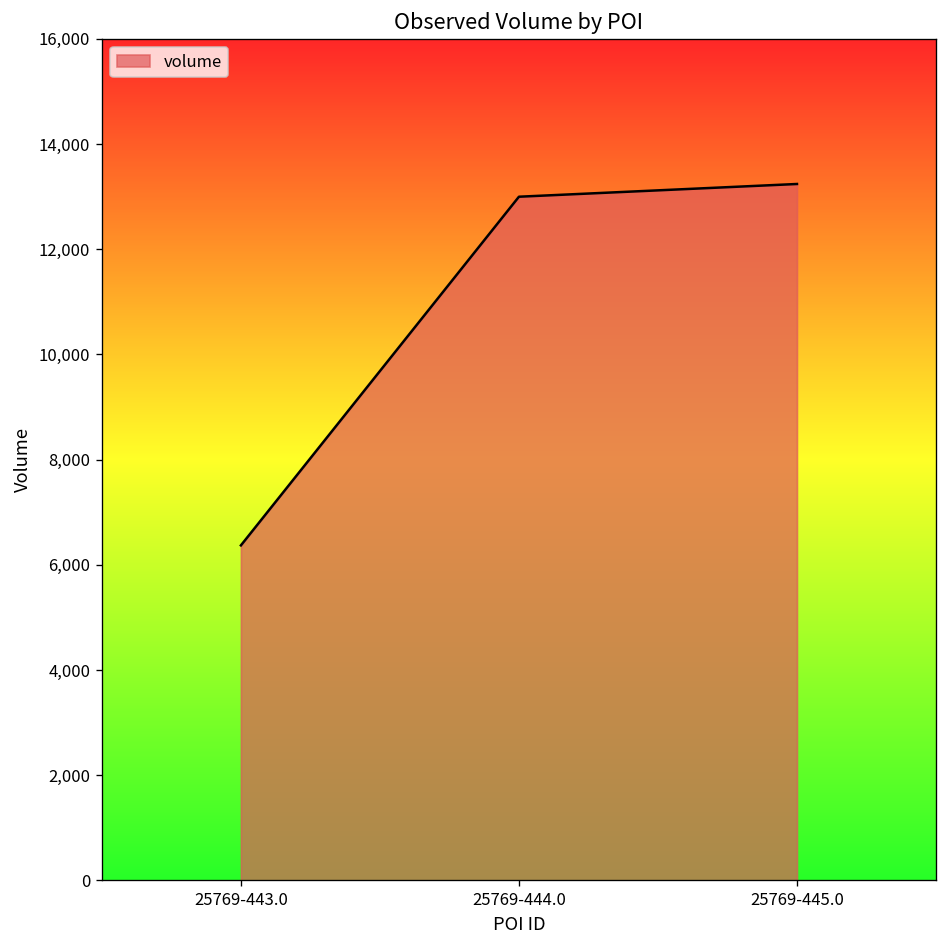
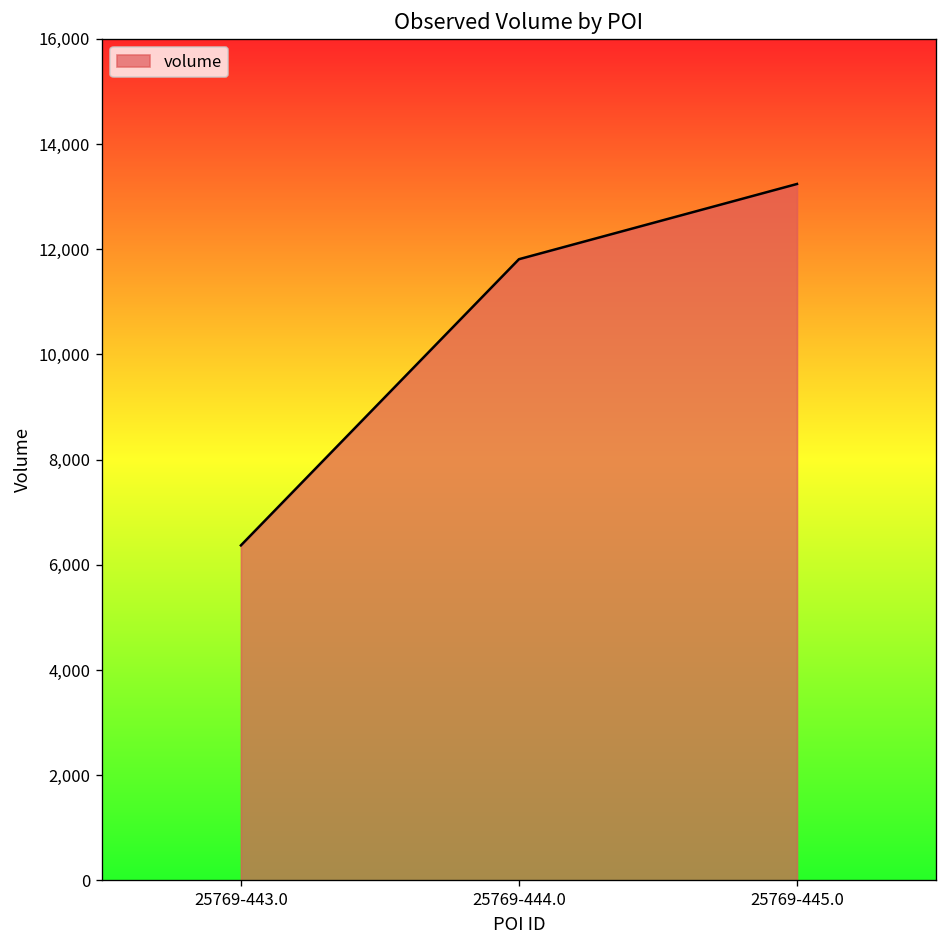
  {
    "25769-443.0": "6,400",
-   "25769-444.0": "13,000",
+   "25769-444.0": "11,800",
    "25769-445.0": "13,200"
  }
